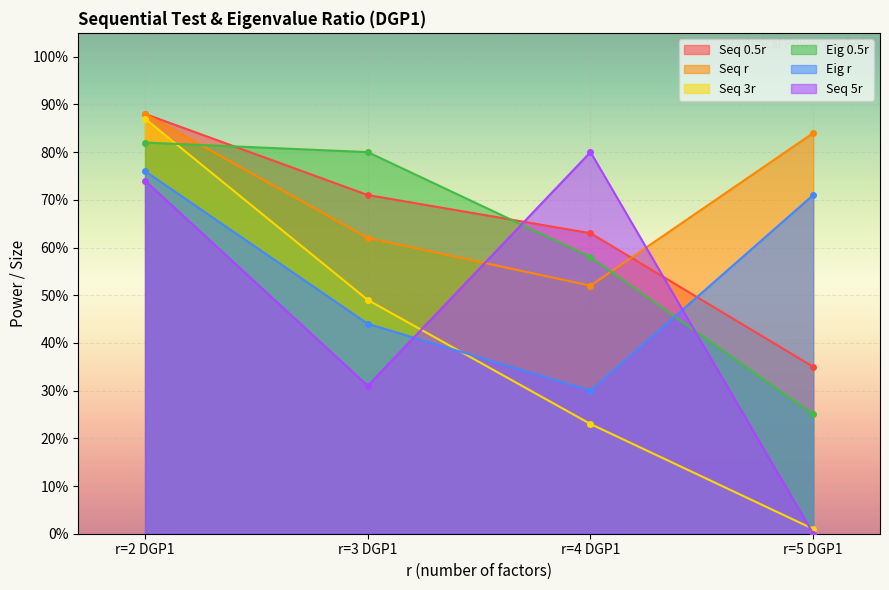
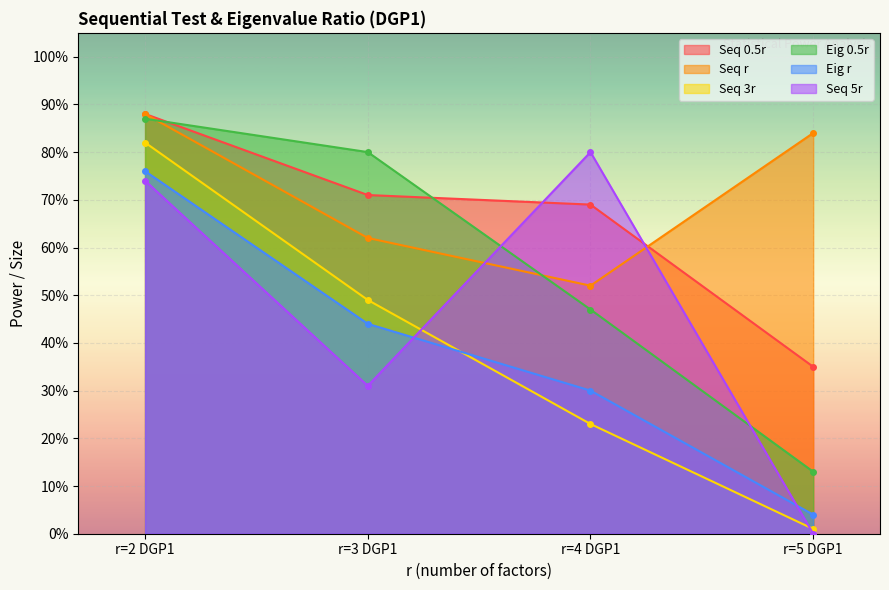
  {
    "Seq 0.5r": {
      "r=3 DGP1": "71%",
-     "r=4 DGP1": "63%",
+     "r=4 DGP1": "69%",
      "r=5 DGP1": "35%"
    },
    "Seq r": {
      "r=3 DGP1": "62%",
      "r=4 DGP1": "52%",
      "r=5 DGP1": "84%"
    },
    "Seq 3r": {
-     "r=2 DGP1": "87%",
+     "r=2 DGP1": "82%",
      "r=3 DGP1": "49%",
      "r=4 DGP1": "23%",
      "r=5 DGP1": "1%"
    },
    "Eig 0.5r": {
-     "r=2 DGP1": "82%",
+     "r=2 DGP1": "87%",
      "r=3 DGP1": "80%",
-     "r=4 DGP1": "58%",
-     "r=5 DGP1": "25%"
+     "r=4 DGP1": "47%",
+     "r=5 DGP1": "13%"
    },
    "Eig r": {
      "r=2 DGP1": "76%",
      "r=3 DGP1": "44%",
      "r=4 DGP1": "30%",
-     "r=5 DGP1": "71%"
+     "r=5 DGP1": "4%"
    },
    "Seq 5r": {
      "r=2 DGP1": "74%",
      "r=3 DGP1": "31%",
      "r=4 DGP1": "80%",
      "r=5 DGP1": "0%"
    }
  }
